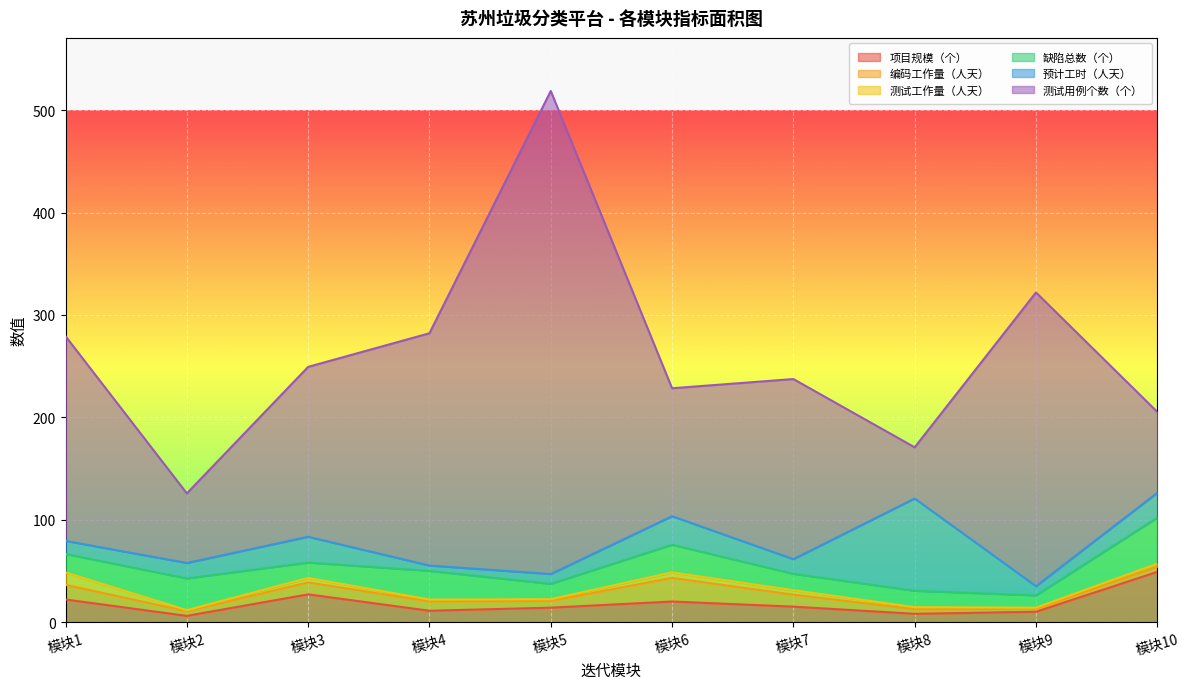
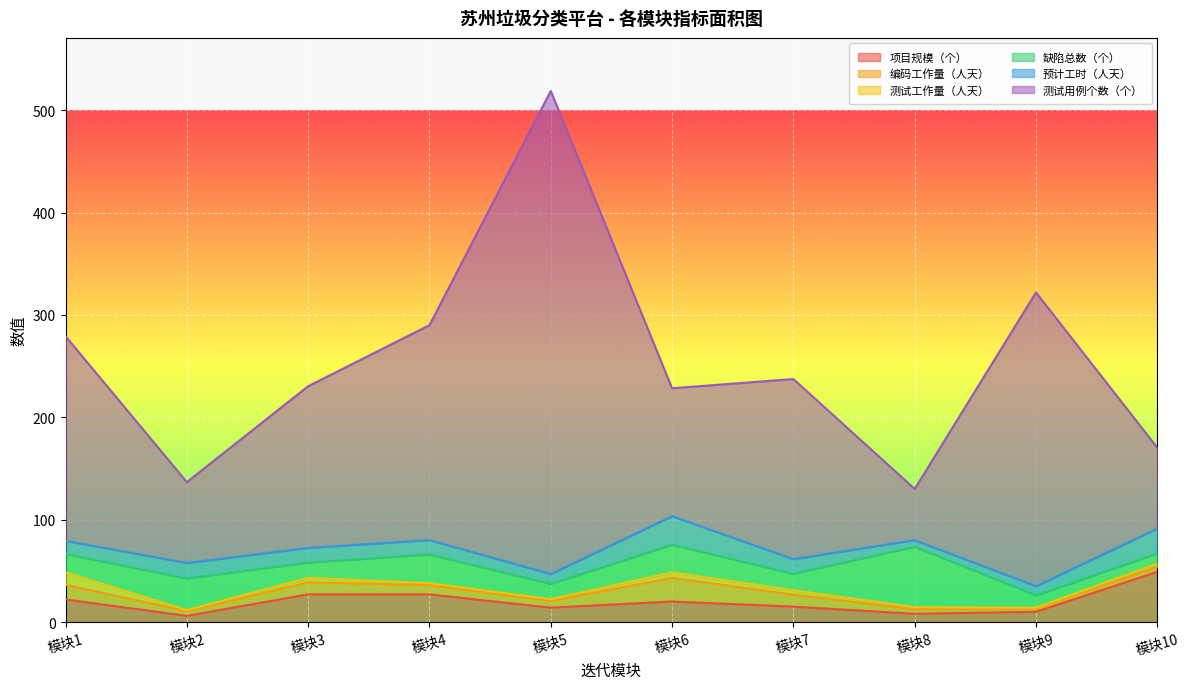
  {
    "项目规模（个）": {
      "模块1": 22,
      "模块2": 6,
      "模块3": 27,
-     "模块4": 11,
+     "模块4": 27,
      "模块5": 14,
      "模块6": 20,
      "模块7": 15,
      "模块8": 8,
      "模块9": 10,
      "模块10": 49
    },
    "缺陷总数（个）": {
      "模块1": 18,
      "模块2": 31,
      "模块3": 15,
      "模块4": 28,
      "模块5": 15,
      "模块6": 27,
      "模块7": 16,
-     "模块8": 16,
+     "模块8": 59,
      "模块9": 12,
-     "模块10": 45
+     "模块10": 10
    },
    "预计工时（人天）": {
      "模块1": 13,
      "模块2": 15,
-     "模块3": 25,
-     "模块4": 5,
+     "模块3": 14,
+     "模块4": 14,
      "模块5": 10,
      "模块6": 28,
      "模块7": 14,
-     "模块8": 90,
+     "模块8": 7,
      "模块9": 9,
      "模块10": 24
    },
    "测试用例个数（个）": {
      "模块1": 200,
-     "模块2": 68,
-     "模块3": 166,
-     "模块4": 227,
+     "模块2": 79,
+     "模块3": 158,
+     "模块4": 210,
      "模块5": 472,
      "模块6": 125,
      "模块7": 176,
      "模块8": 50,
      "模块9": 287,
      "模块10": 79
    }
  }
